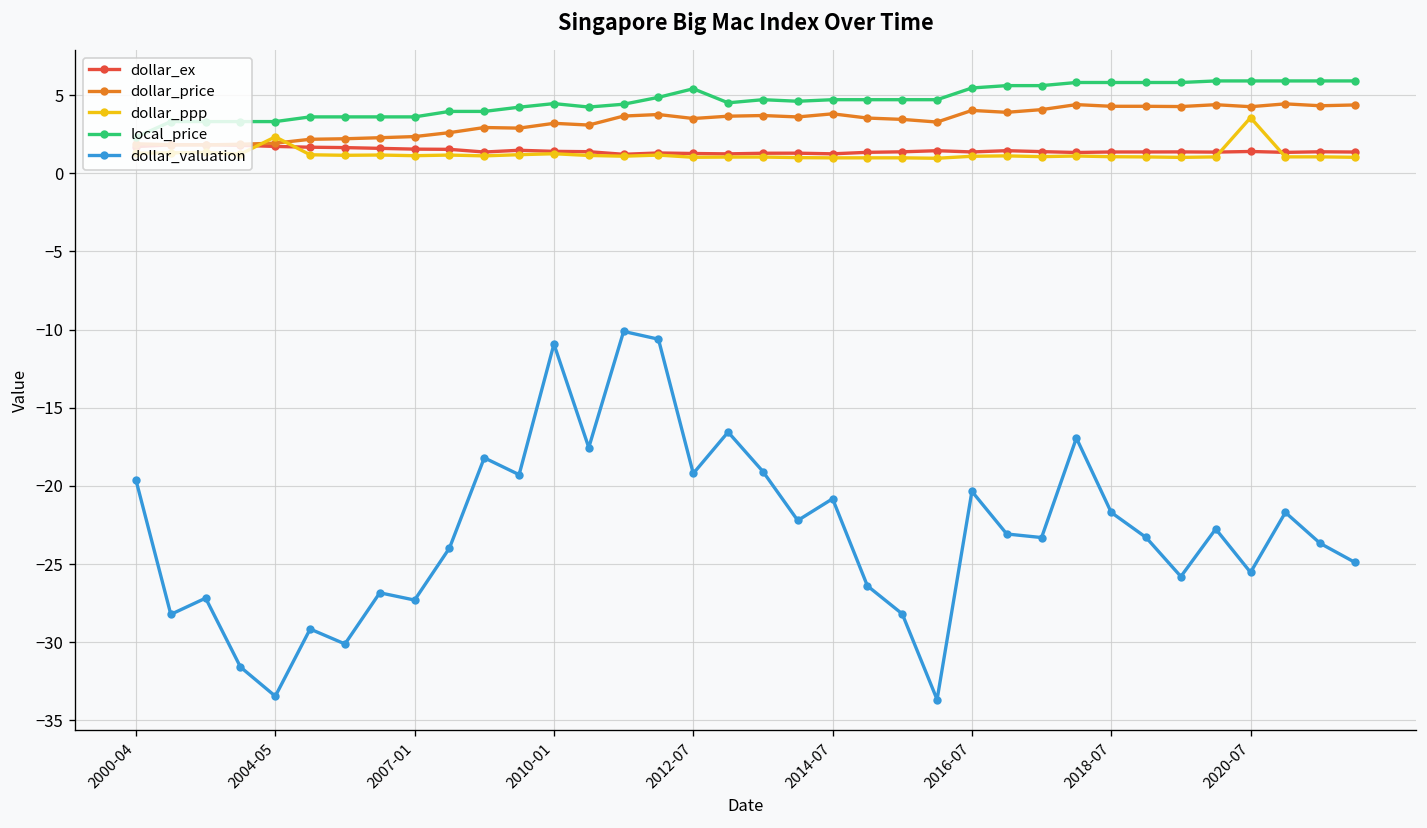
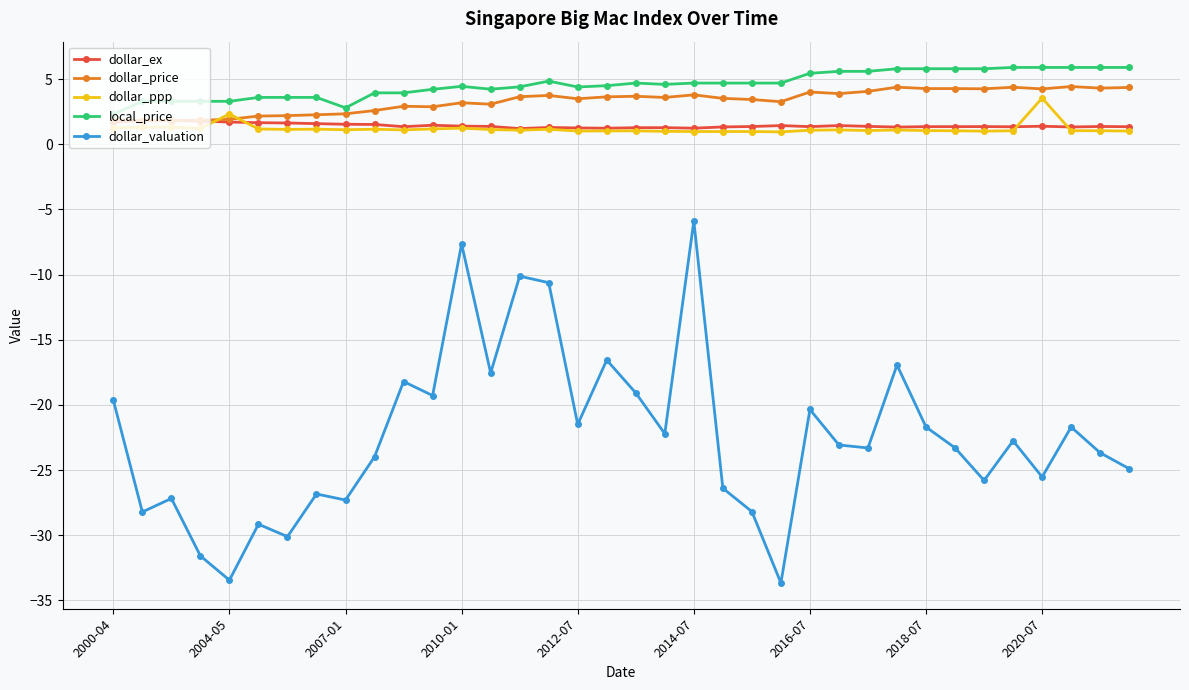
  {
    "dollar_ppp": {
      "2004-05": 2.3,
      "2007-01": 1.1,
      "2012-07": 1.0,
      "2014-07": 1.0,
      "2016-07": 1.1,
      "2018-07": 1.1,
      "2020-07": 3.6
    },
    "local_price": {
      "2004-05": 3.3,
-     "2007-01": 3.6,
+     "2007-01": 2.8,
      "2010-01": 4.5,
-     "2012-07": 5.4,
+     "2012-07": 4.4,
      "2014-07": 4.7,
      "2016-07": 5.5,
      "2018-07": 5.8,
      "2020-07": 5.9
    },
    "dollar_valuation": {
      "2000-04": -19.6,
      "2004-05": -33.5,
      "2007-01": -27.3,
-     "2010-01": -10.9,
-     "2012-07": -19.2,
-     "2014-07": -20.8,
+     "2010-01": -7.7,
+     "2012-07": -21.5,
+     "2014-07": -5.9,
      "2016-07": -20.4,
      "2018-07": -21.7,
      "2020-07": -25.5
    }
  }
